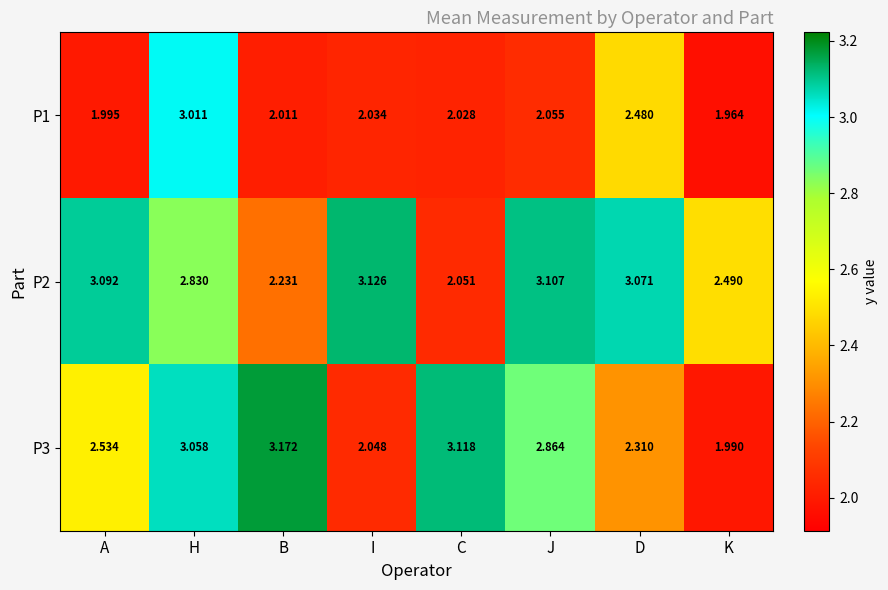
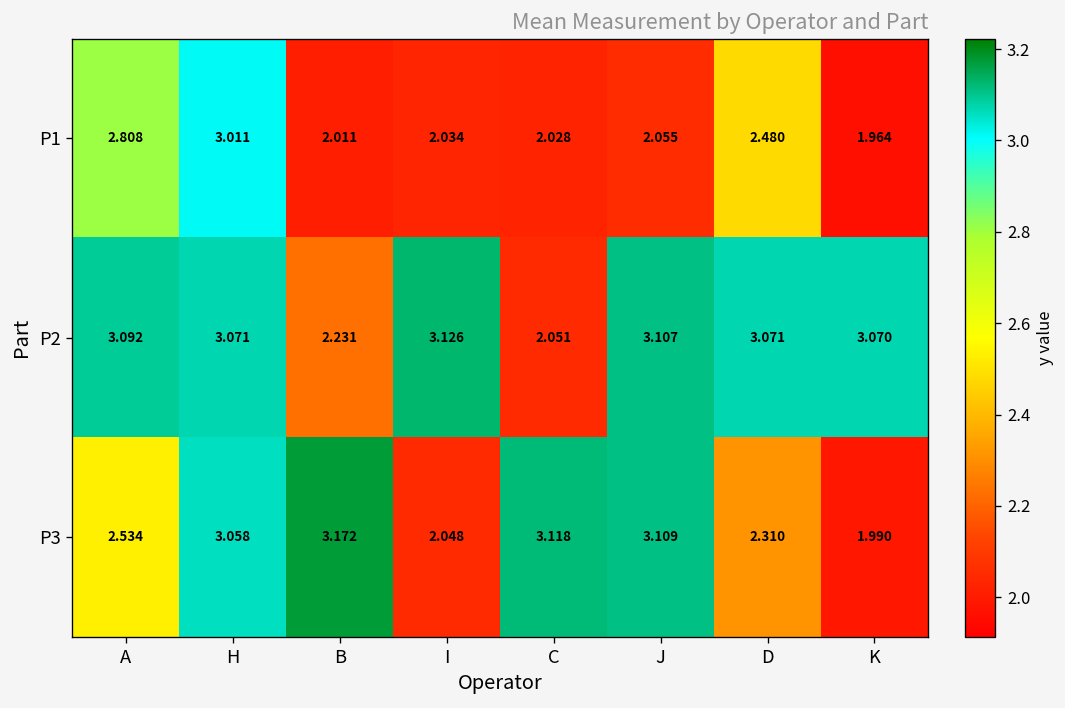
  {
    "P1": {
-     "A": 1.995,
+     "A": 2.808,
      "H": 3.011,
      "B": 2.011,
      "I": 2.034,
      "C": 2.028,
      "J": 2.055,
      "D": 2.480,
      "K": 1.964
    },
    "P2": {
      "A": 3.092,
-     "H": 2.830,
+     "H": 3.071,
      "B": 2.231,
      "I": 3.126,
      "C": 2.051,
      "J": 3.107,
      "D": 3.071,
-     "K": 2.490
+     "K": 3.070
    },
    "P3": {
      "A": 2.534,
      "H": 3.058,
      "B": 3.172,
      "I": 2.048,
      "C": 3.118,
-     "J": 2.864,
+     "J": 3.109,
      "D": 2.310,
      "K": 1.990
    }
  }
